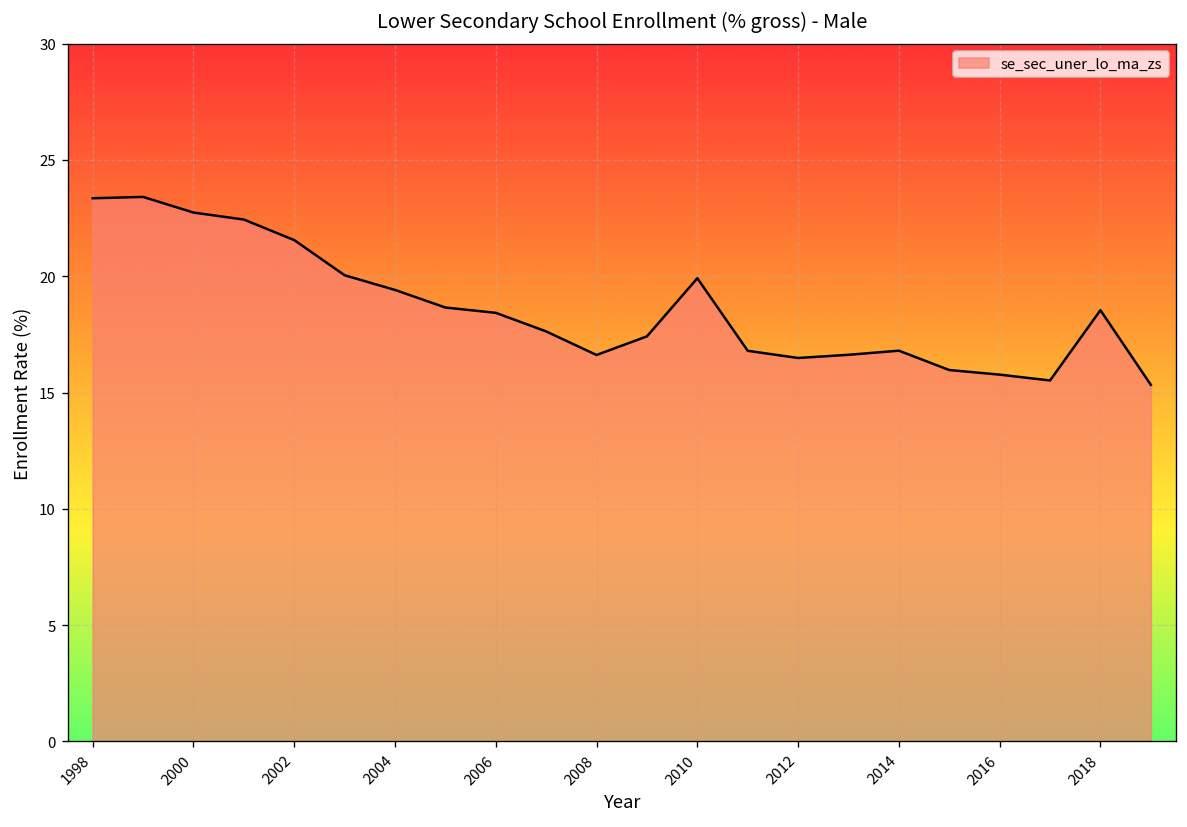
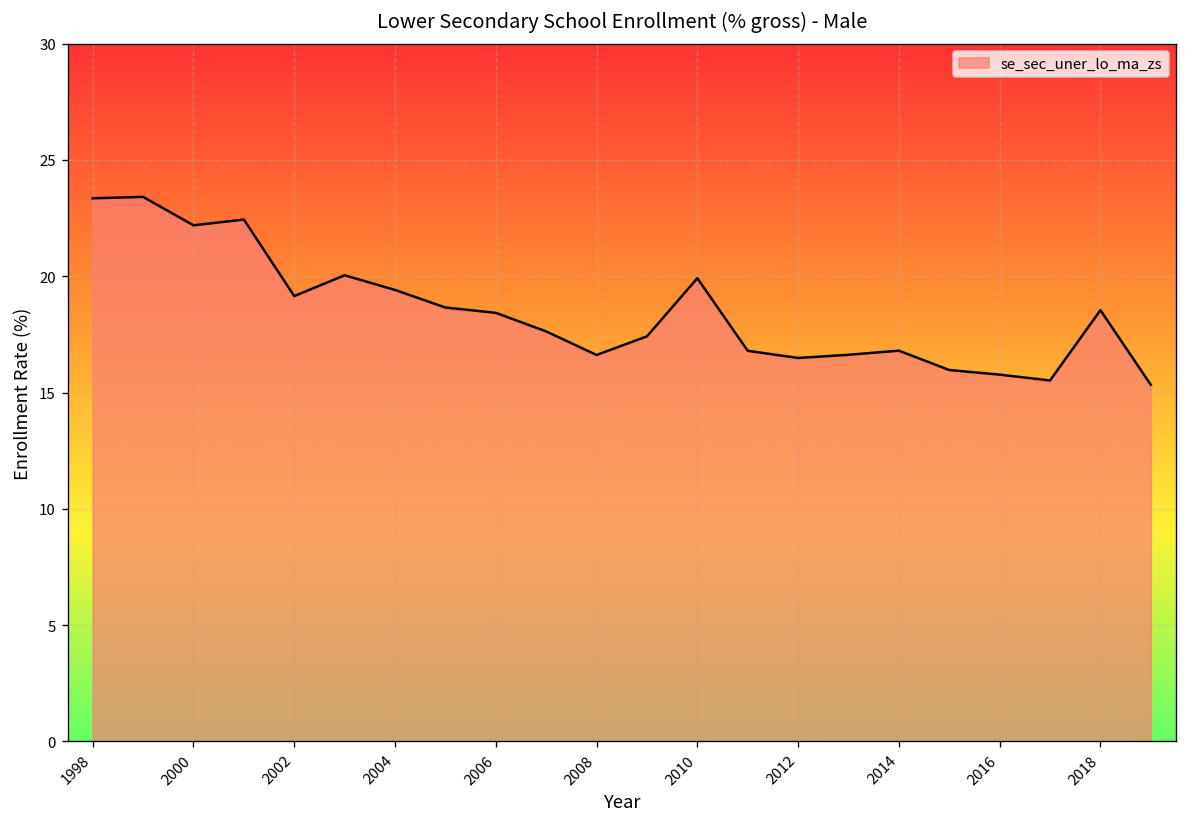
  {
    "1998": 23.3,
-   "2000": 22.7,
-   "2002": 21.6,
+   "2000": 22.2,
+   "2002": 19.1,
    "2004": 19.4,
    "2006": 18.4,
    "2008": 16.6,
    "2010": 19.9,
    "2012": 16.5,
    "2014": 16.8,
    "2016": 15.8,
    "2018": 18.5
  }
